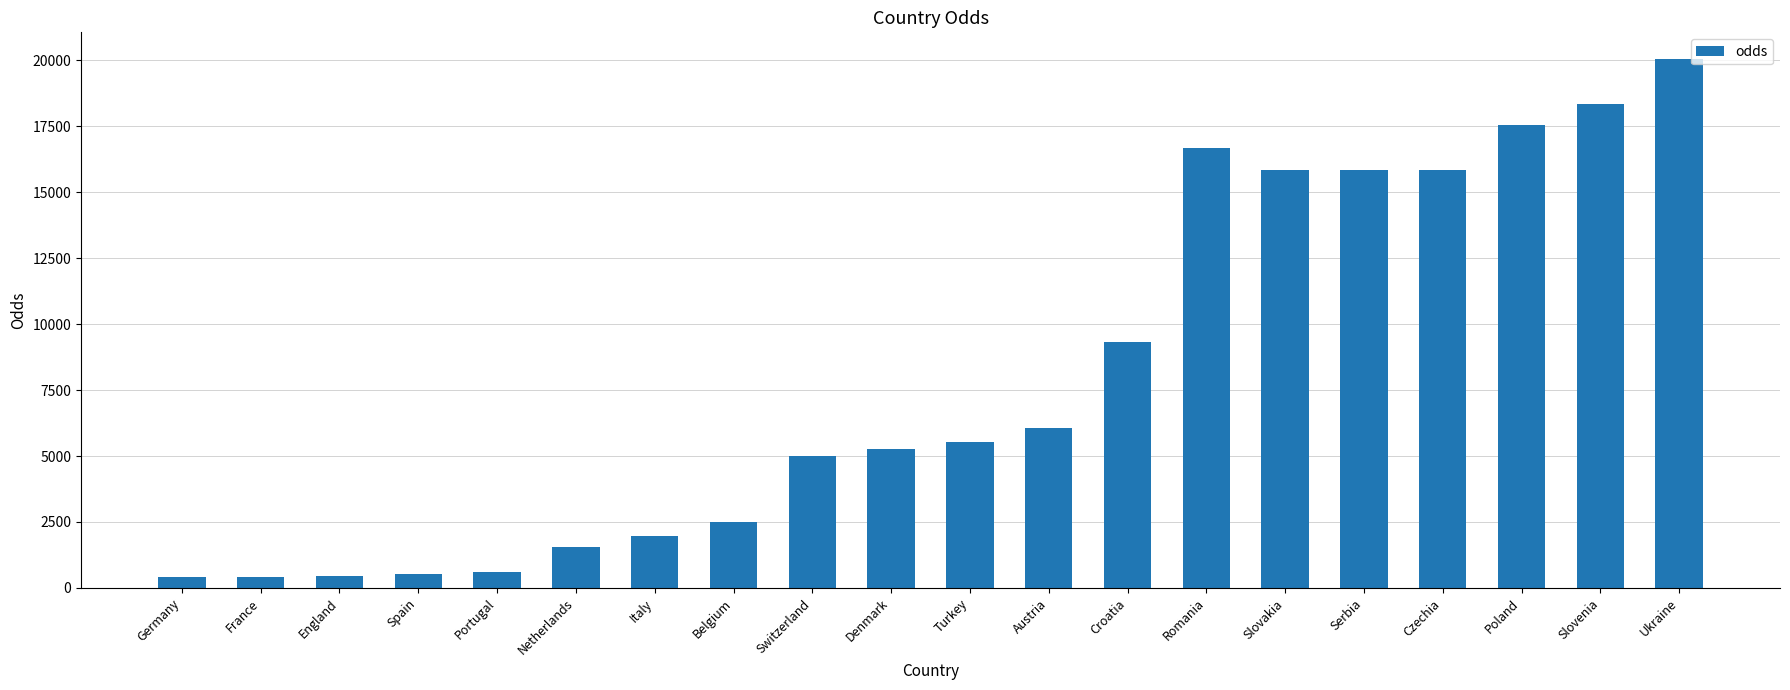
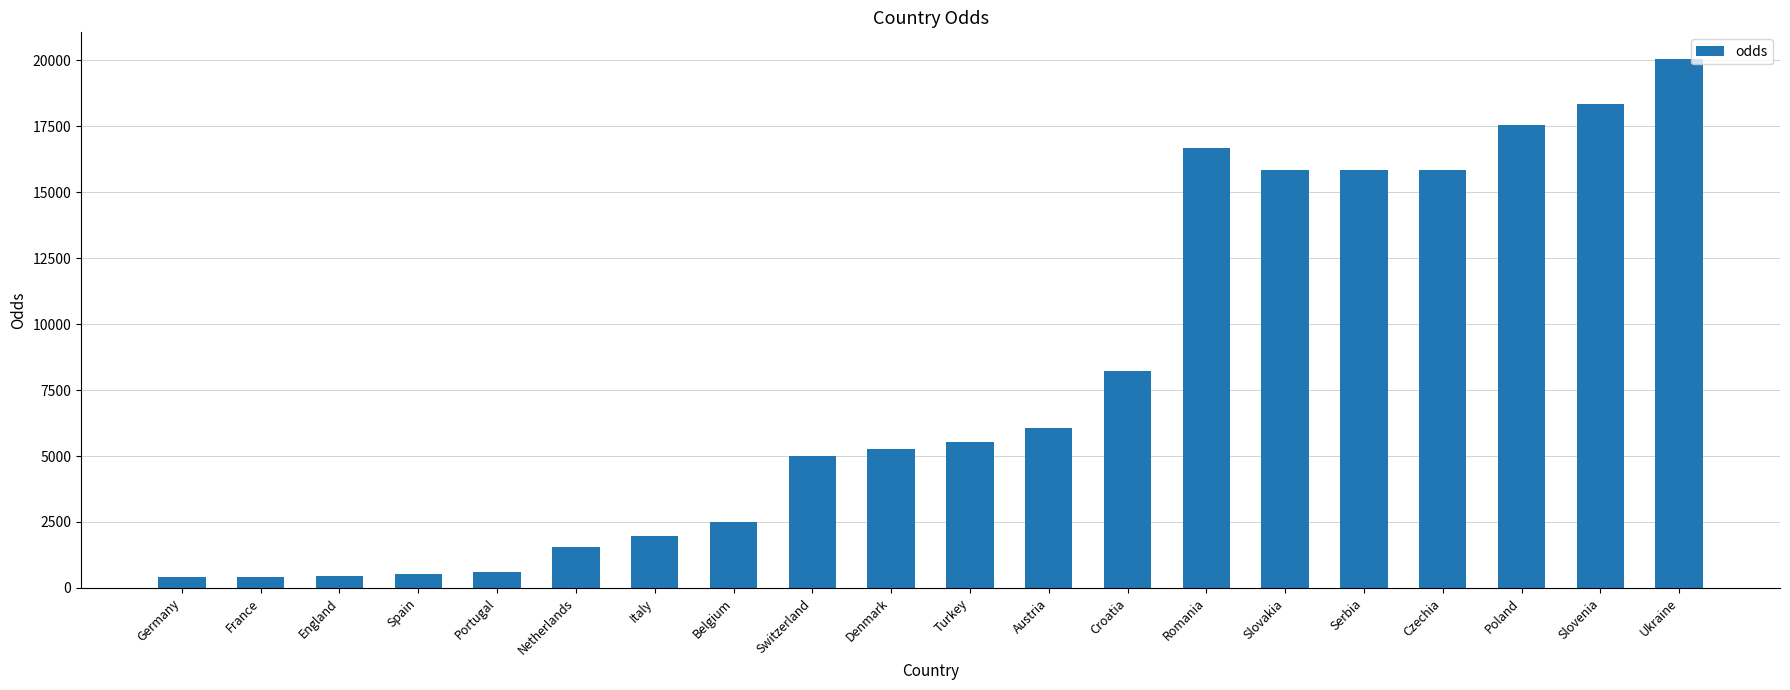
  {
    "Germany": 400,
    "France": 400,
    "England": 500,
    "Spain": 500,
    "Portugal": 600,
    "Netherlands": 1600,
    "Italy": 2000,
    "Belgium": 2500,
    "Switzerland": 5000,
    "Denmark": 5300,
    "Turkey": 5500,
    "Austria": 6000,
-   "Croatia": 9300,
+   "Croatia": 8200,
    "Romania": 16700,
    "Slovakia": 15900,
    "Serbia": 15900,
    "Czechia": 15900,
    "Poland": 17500,
    "Slovenia": 18400,
    "Ukraine": 20100
  }
